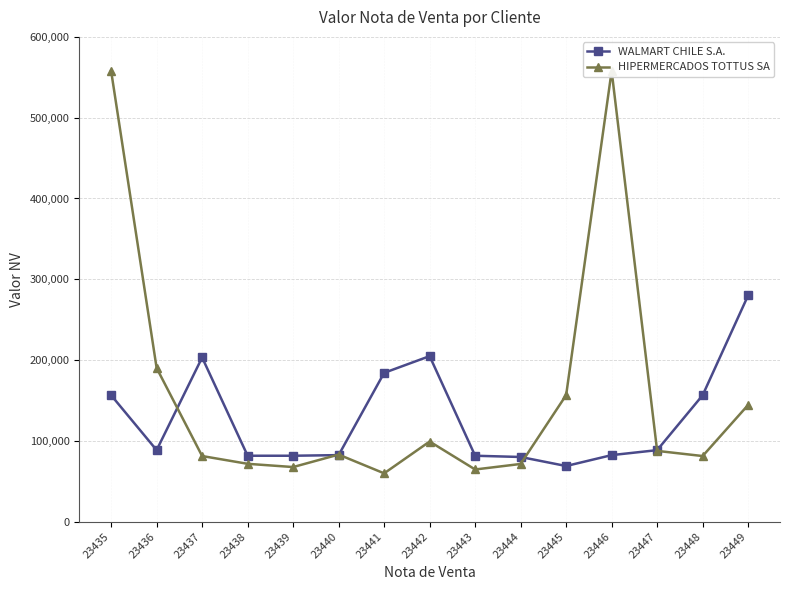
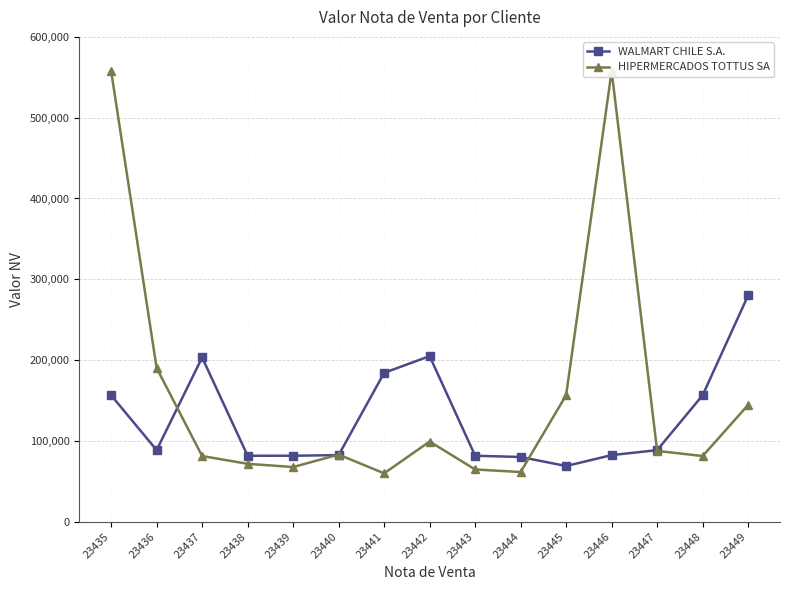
  {
    "WALMART CHILE S.A.": {
      "23435": "160,000",
      "23436": "90,000",
      "23437": "200,000",
      "23438": "80,000",
      "23439": "80,000",
      "23441": "180,000",
      "23442": "200,000",
      "23443": "80,000",
      "23444": "80,000",
      "23445": "70,000",
      "23446": "80,000",
      "23448": "160,000",
      "23449": "280,000"
    },
    "HIPERMERCADOS TOTTUS SA": {
      "23435": "560,000",
      "23436": "190,000",
      "23437": "80,000",
      "23438": "70,000",
      "23439": "70,000",
      "23441": "60,000",
      "23442": "100,000",
      "23443": "60,000",
-     "23444": "70,000",
+     "23444": "60,000",
      "23445": "160,000",
      "23448": "80,000",
      "23449": "140,000"
    }
  }
